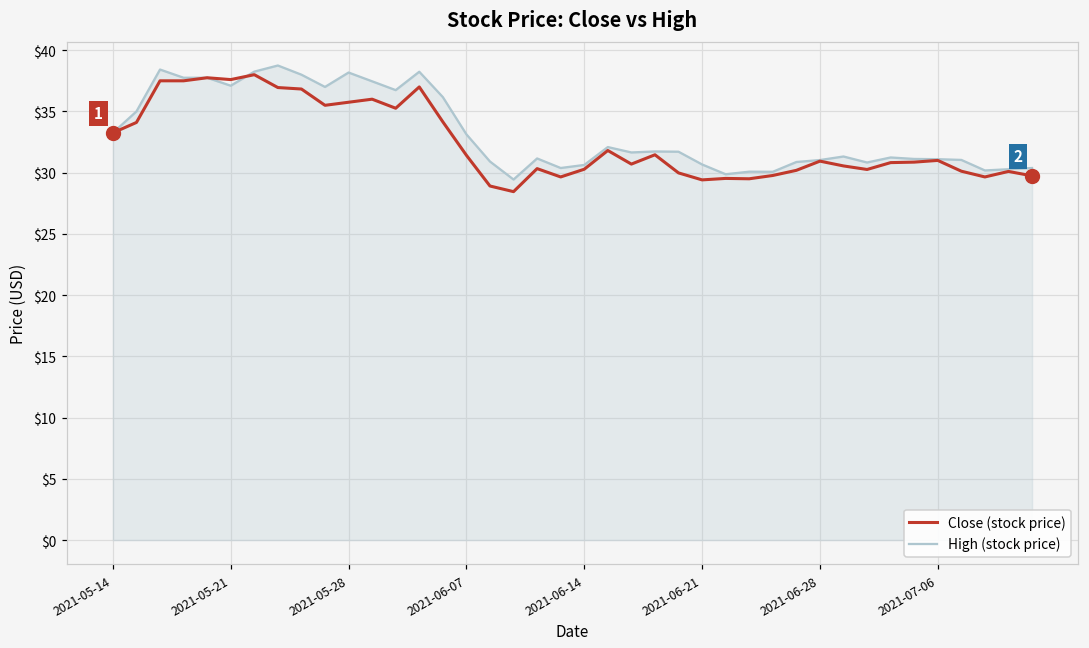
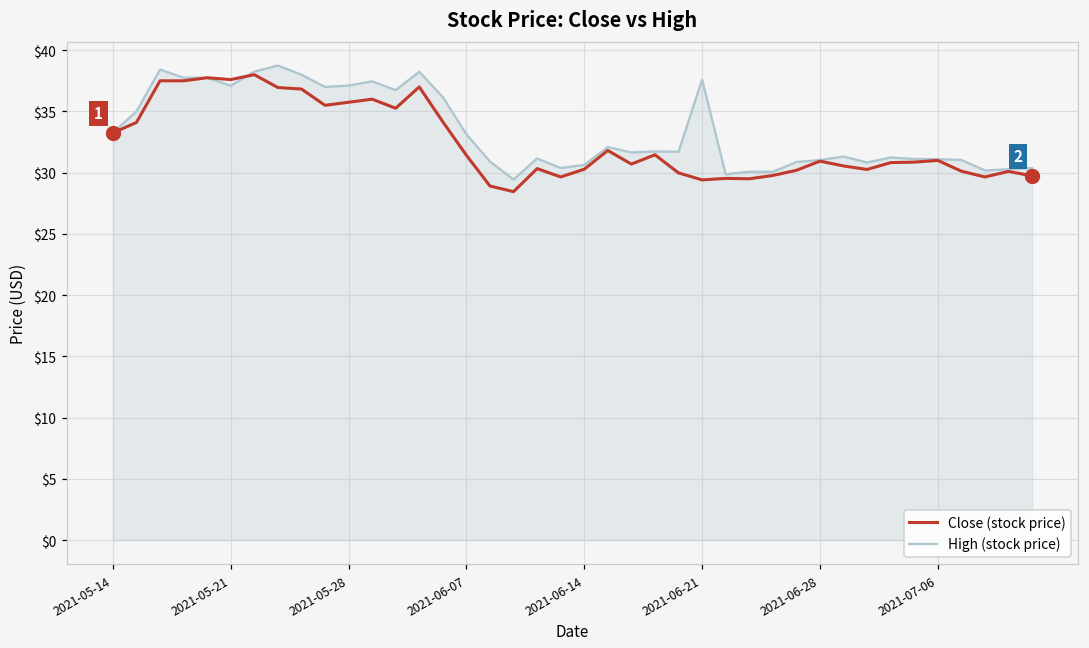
  {
    "High (stock price)": {
      "2021-05-21": "$37.1",
-     "2021-05-28": "$38.2",
+     "2021-05-28": "$37.1",
      "2021-06-07": "$33.1",
      "2021-06-14": "$30.6",
-     "2021-06-21": "$30.7"
+     "2021-06-21": "$37.6"
    }
  }
